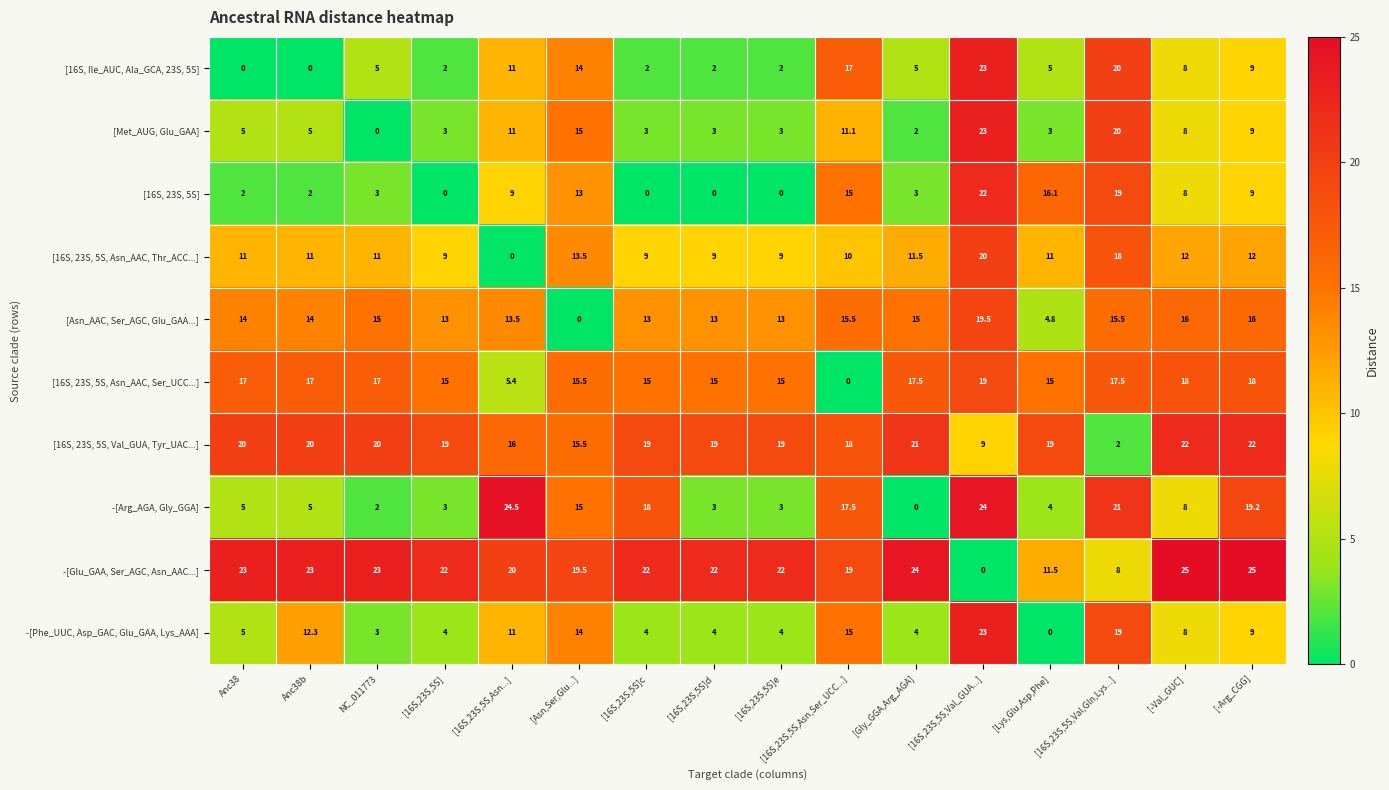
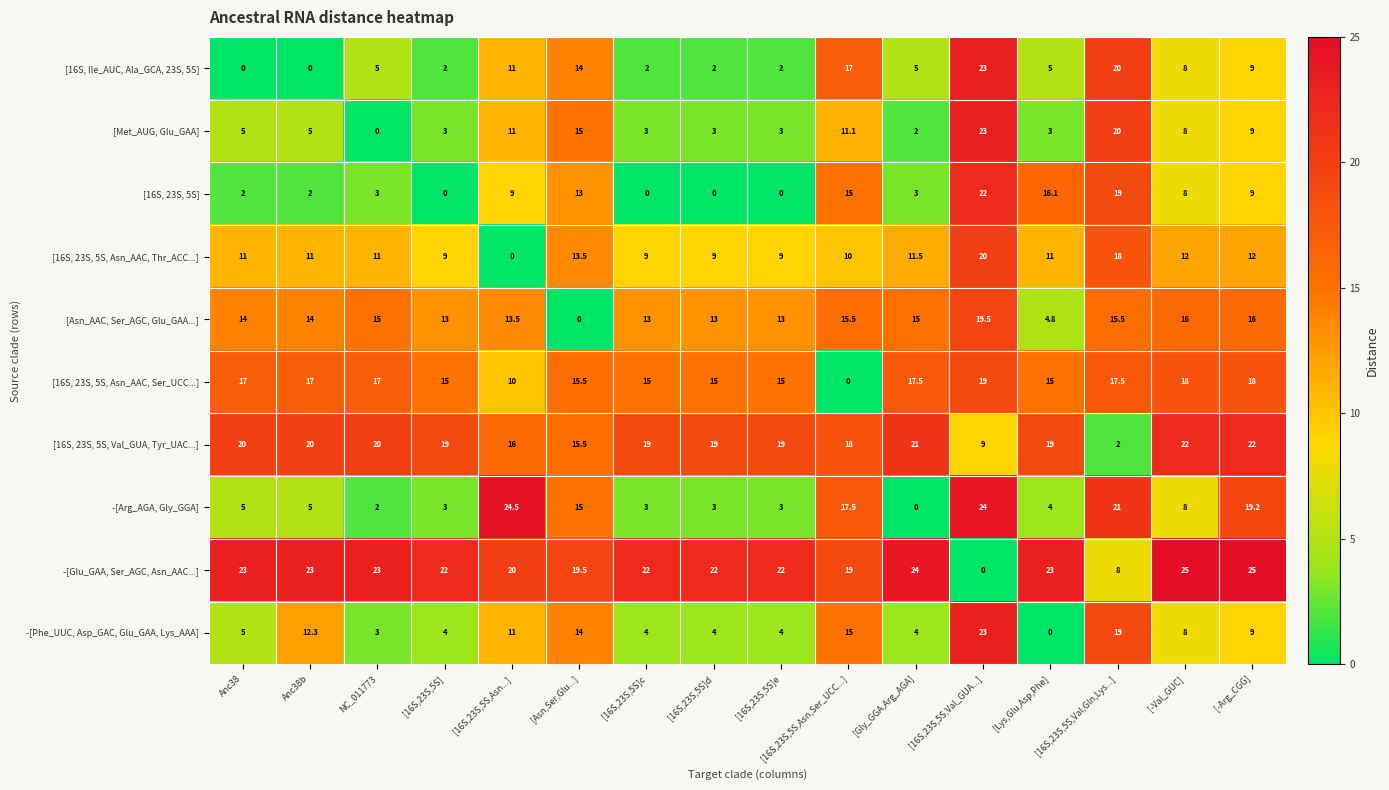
  {
    "[16S, Ile_AUC, Ala_GCA, 23S, 5S]": {
      "Anc38": 0,
      "Anc38b": 0,
      "NC_011773": 5,
      "[16S,23S,5S]": 2,
      "[16S,23S,5S,Asn...]": 11,
      "[Asn,Ser,Glu...]": 14,
      "[16S,23S,5S]c": 2,
      "[16S,23S,5S]d": 2,
      "[16S,23S,5S]e": 2,
      "[16S,23S,5S,Asn,Ser_UCC...]": 17,
      "[Gly_GGA,Arg_AGA]": 5,
      "[16S,23S,5S,Val_GUA...]": 23,
      "[Lys,Glu,Asp,Phe]": 5,
      "[16S,23S,5S,Val,Gln,Lys...]": 20,
      "[-Val_GUC]": 8,
      "[-Arg_CGG]": 9
    },
    "[Met_AUG, Glu_GAA]": {
      "Anc38": 5,
      "Anc38b": 5,
      "NC_011773": 0,
      "[16S,23S,5S]": 3,
      "[16S,23S,5S,Asn...]": 11,
      "[Asn,Ser,Glu...]": 15,
      "[16S,23S,5S]c": 3,
      "[16S,23S,5S]d": 3,
      "[16S,23S,5S]e": 3,
      "[16S,23S,5S,Asn,Ser_UCC...]": 11.1,
      "[Gly_GGA,Arg_AGA]": 2,
      "[16S,23S,5S,Val_GUA...]": 23,
      "[Lys,Glu,Asp,Phe]": 3,
      "[16S,23S,5S,Val,Gln,Lys...]": 20,
      "[-Val_GUC]": 8,
      "[-Arg_CGG]": 9
    },
    "[16S, 23S, 5S]": {
      "Anc38": 2,
      "Anc38b": 2,
      "NC_011773": 3,
      "[16S,23S,5S]": 0,
      "[16S,23S,5S,Asn...]": 9,
      "[Asn,Ser,Glu...]": 13,
      "[16S,23S,5S]c": 0,
      "[16S,23S,5S]d": 0,
      "[16S,23S,5S]e": 0,
      "[16S,23S,5S,Asn,Ser_UCC...]": 15,
      "[Gly_GGA,Arg_AGA]": 3,
      "[16S,23S,5S,Val_GUA...]": 22,
      "[Lys,Glu,Asp,Phe]": 16.1,
      "[16S,23S,5S,Val,Gln,Lys...]": 19,
      "[-Val_GUC]": 8,
      "[-Arg_CGG]": 9
    },
    "[16S, 23S, 5S, Asn_AAC, Thr_ACC...]": {
      "Anc38": 11,
      "Anc38b": 11,
      "NC_011773": 11,
      "[16S,23S,5S]": 9,
      "[16S,23S,5S,Asn...]": 0,
      "[Asn,Ser,Glu...]": 13.5,
      "[16S,23S,5S]c": 9,
      "[16S,23S,5S]d": 9,
      "[16S,23S,5S]e": 9,
      "[16S,23S,5S,Asn,Ser_UCC...]": 10,
      "[Gly_GGA,Arg_AGA]": 11.5,
      "[16S,23S,5S,Val_GUA...]": 20,
      "[Lys,Glu,Asp,Phe]": 11,
      "[16S,23S,5S,Val,Gln,Lys...]": 18,
      "[-Val_GUC]": 12,
      "[-Arg_CGG]": 12
    },
    "[Asn_AAC, Ser_AGC, Glu_GAA...]": {
      "Anc38": 14,
      "Anc38b": 14,
      "NC_011773": 15,
      "[16S,23S,5S]": 13,
      "[16S,23S,5S,Asn...]": 13.5,
      "[Asn,Ser,Glu...]": 0,
      "[16S,23S,5S]c": 13,
      "[16S,23S,5S]d": 13,
      "[16S,23S,5S]e": 13,
      "[16S,23S,5S,Asn,Ser_UCC...]": 15.5,
      "[Gly_GGA,Arg_AGA]": 15,
      "[16S,23S,5S,Val_GUA...]": 19.5,
      "[Lys,Glu,Asp,Phe]": 4.8,
      "[16S,23S,5S,Val,Gln,Lys...]": 15.5,
      "[-Val_GUC]": 16,
      "[-Arg_CGG]": 16
    },
    "[16S, 23S, 5S, Asn_AAC, Ser_UCC...]": {
      "Anc38": 17,
      "Anc38b": 17,
      "NC_011773": 17,
      "[16S,23S,5S]": 15,
-     "[16S,23S,5S,Asn...]": 5.4,
+     "[16S,23S,5S,Asn...]": 10,
      "[Asn,Ser,Glu...]": 15.5,
      "[16S,23S,5S]c": 15,
      "[16S,23S,5S]d": 15,
      "[16S,23S,5S]e": 15,
      "[16S,23S,5S,Asn,Ser_UCC...]": 0,
      "[Gly_GGA,Arg_AGA]": 17.5,
      "[16S,23S,5S,Val_GUA...]": 19,
      "[Lys,Glu,Asp,Phe]": 15,
      "[16S,23S,5S,Val,Gln,Lys...]": 17.5,
      "[-Val_GUC]": 18,
      "[-Arg_CGG]": 18
    },
    "[16S, 23S, 5S, Val_GUA, Tyr_UAC...]": {
      "Anc38": 20,
      "Anc38b": 20,
      "NC_011773": 20,
      "[16S,23S,5S]": 19,
      "[16S,23S,5S,Asn...]": 16,
      "[Asn,Ser,Glu...]": 15.5,
      "[16S,23S,5S]c": 19,
      "[16S,23S,5S]d": 19,
      "[16S,23S,5S]e": 19,
      "[16S,23S,5S,Asn,Ser_UCC...]": 18,
      "[Gly_GGA,Arg_AGA]": 21,
      "[16S,23S,5S,Val_GUA...]": 9,
      "[Lys,Glu,Asp,Phe]": 19,
      "[16S,23S,5S,Val,Gln,Lys...]": 2,
      "[-Val_GUC]": 22,
      "[-Arg_CGG]": 22
    },
    "-[Arg_AGA, Gly_GGA]": {
      "Anc38": 5,
      "Anc38b": 5,
      "NC_011773": 2,
      "[16S,23S,5S]": 3,
      "[16S,23S,5S,Asn...]": 24.5,
      "[Asn,Ser,Glu...]": 15,
-     "[16S,23S,5S]c": 18,
+     "[16S,23S,5S]c": 3,
      "[16S,23S,5S]d": 3,
      "[16S,23S,5S]e": 3,
      "[16S,23S,5S,Asn,Ser_UCC...]": 17.5,
      "[Gly_GGA,Arg_AGA]": 0,
      "[16S,23S,5S,Val_GUA...]": 24,
      "[Lys,Glu,Asp,Phe]": 4,
      "[16S,23S,5S,Val,Gln,Lys...]": 21,
      "[-Val_GUC]": 8,
      "[-Arg_CGG]": 19.2
    },
    "-[Glu_GAA, Ser_AGC, Asn_AAC...]": {
      "Anc38": 23,
      "Anc38b": 23,
      "NC_011773": 23,
      "[16S,23S,5S]": 22,
      "[16S,23S,5S,Asn...]": 20,
      "[Asn,Ser,Glu...]": 19.5,
      "[16S,23S,5S]c": 22,
      "[16S,23S,5S]d": 22,
      "[16S,23S,5S]e": 22,
      "[16S,23S,5S,Asn,Ser_UCC...]": 19,
      "[Gly_GGA,Arg_AGA]": 24,
      "[16S,23S,5S,Val_GUA...]": 0,
-     "[Lys,Glu,Asp,Phe]": 11.5,
+     "[Lys,Glu,Asp,Phe]": 23,
      "[16S,23S,5S,Val,Gln,Lys...]": 8,
      "[-Val_GUC]": 25,
      "[-Arg_CGG]": 25
    },
    "-[Phe_UUC, Asp_GAC, Glu_GAA, Lys_AAA]": {
      "Anc38": 5,
      "Anc38b": 12.3,
      "NC_011773": 3,
      "[16S,23S,5S]": 4,
      "[16S,23S,5S,Asn...]": 11,
      "[Asn,Ser,Glu...]": 14,
      "[16S,23S,5S]c": 4,
      "[16S,23S,5S]d": 4,
      "[16S,23S,5S]e": 4,
      "[16S,23S,5S,Asn,Ser_UCC...]": 15,
      "[Gly_GGA,Arg_AGA]": 4,
      "[16S,23S,5S,Val_GUA...]": 23,
      "[Lys,Glu,Asp,Phe]": 0,
      "[16S,23S,5S,Val,Gln,Lys...]": 19,
      "[-Val_GUC]": 8,
      "[-Arg_CGG]": 9
    }
  }
